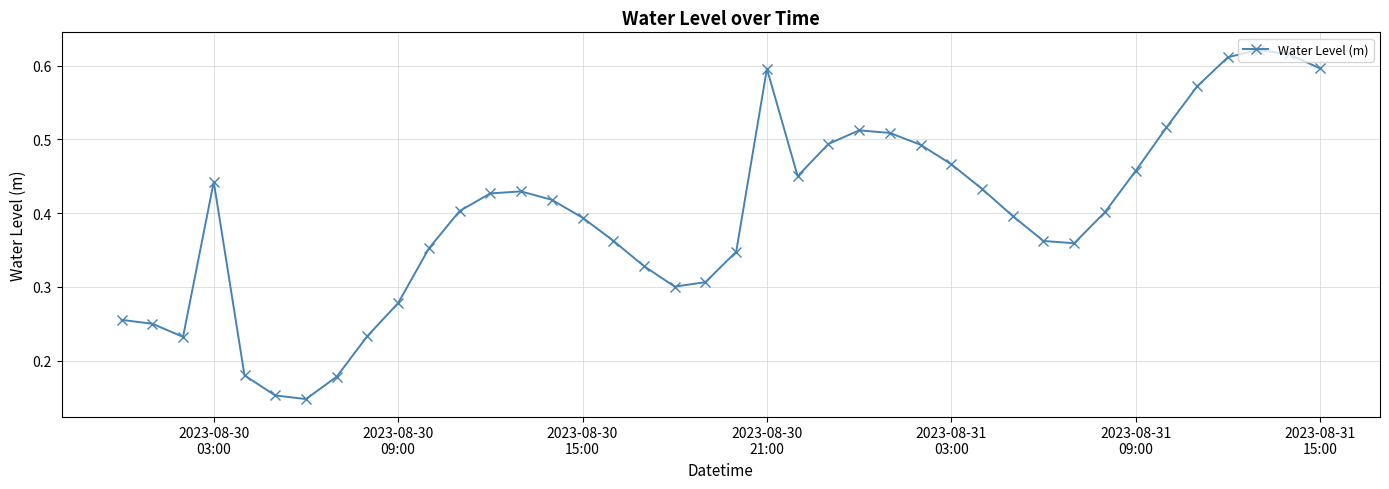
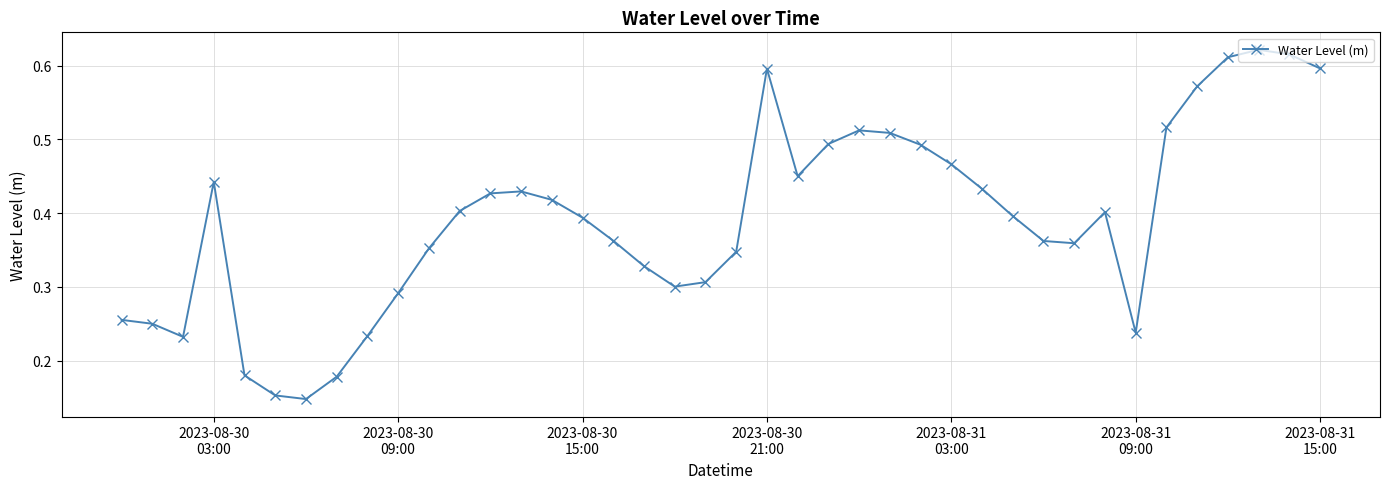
  {
    "2023-08-30 03:00": 0.44,
-   "2023-08-30 09:00": 0.28,
+   "2023-08-30 09:00": 0.29,
    "2023-08-30 15:00": 0.39,
    "2023-08-30 21:00": 0.60,
    "2023-08-31 03:00": 0.47,
-   "2023-08-31 09:00": 0.46,
+   "2023-08-31 09:00": 0.24,
    "2023-08-31 15:00": 0.60
  }
